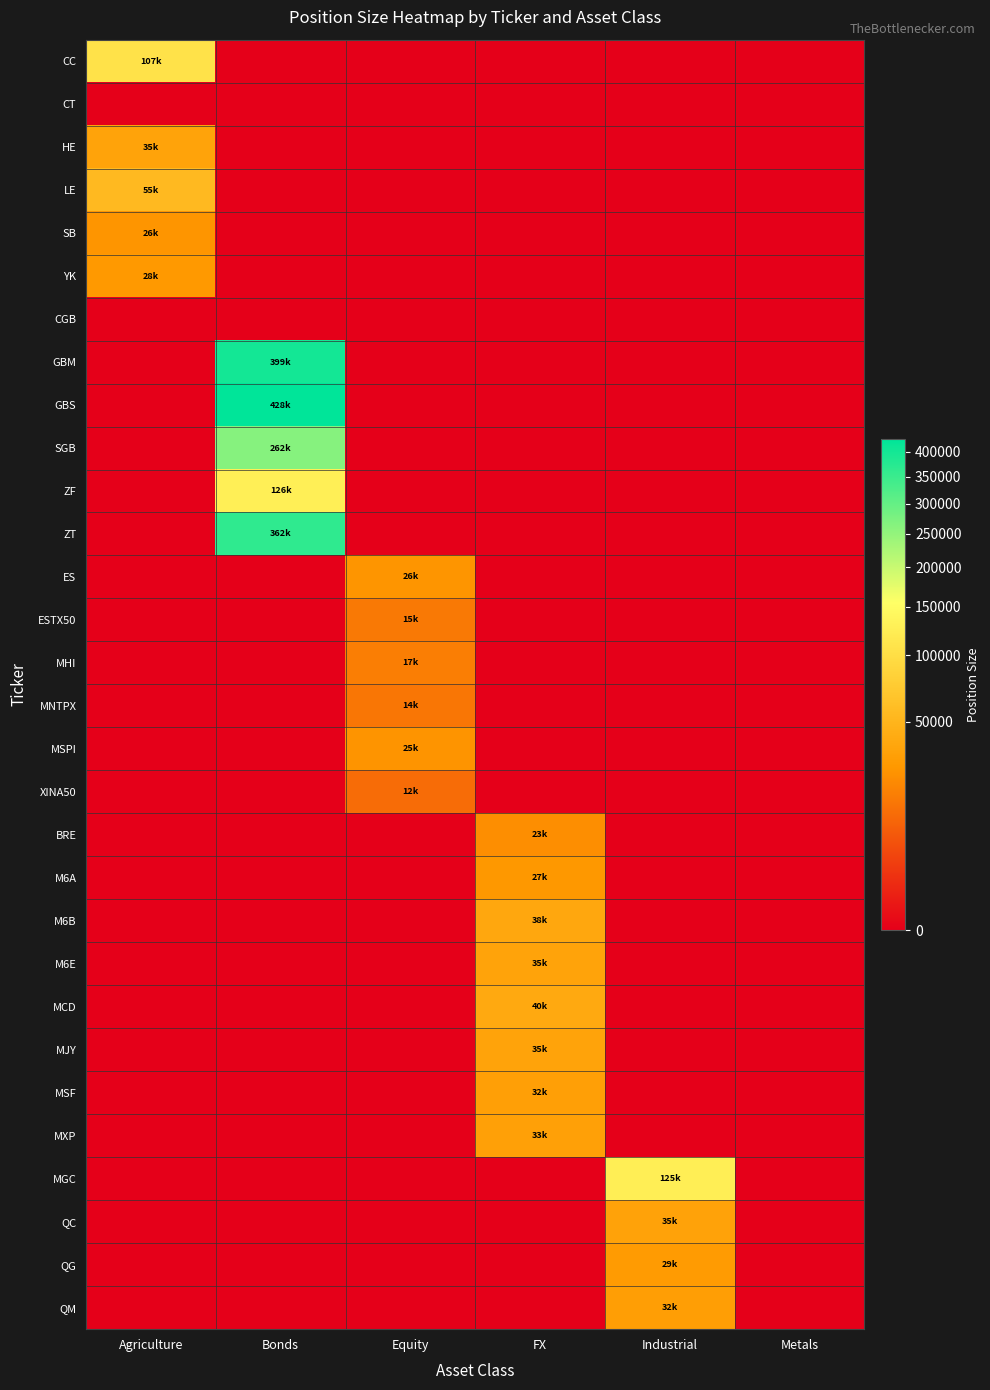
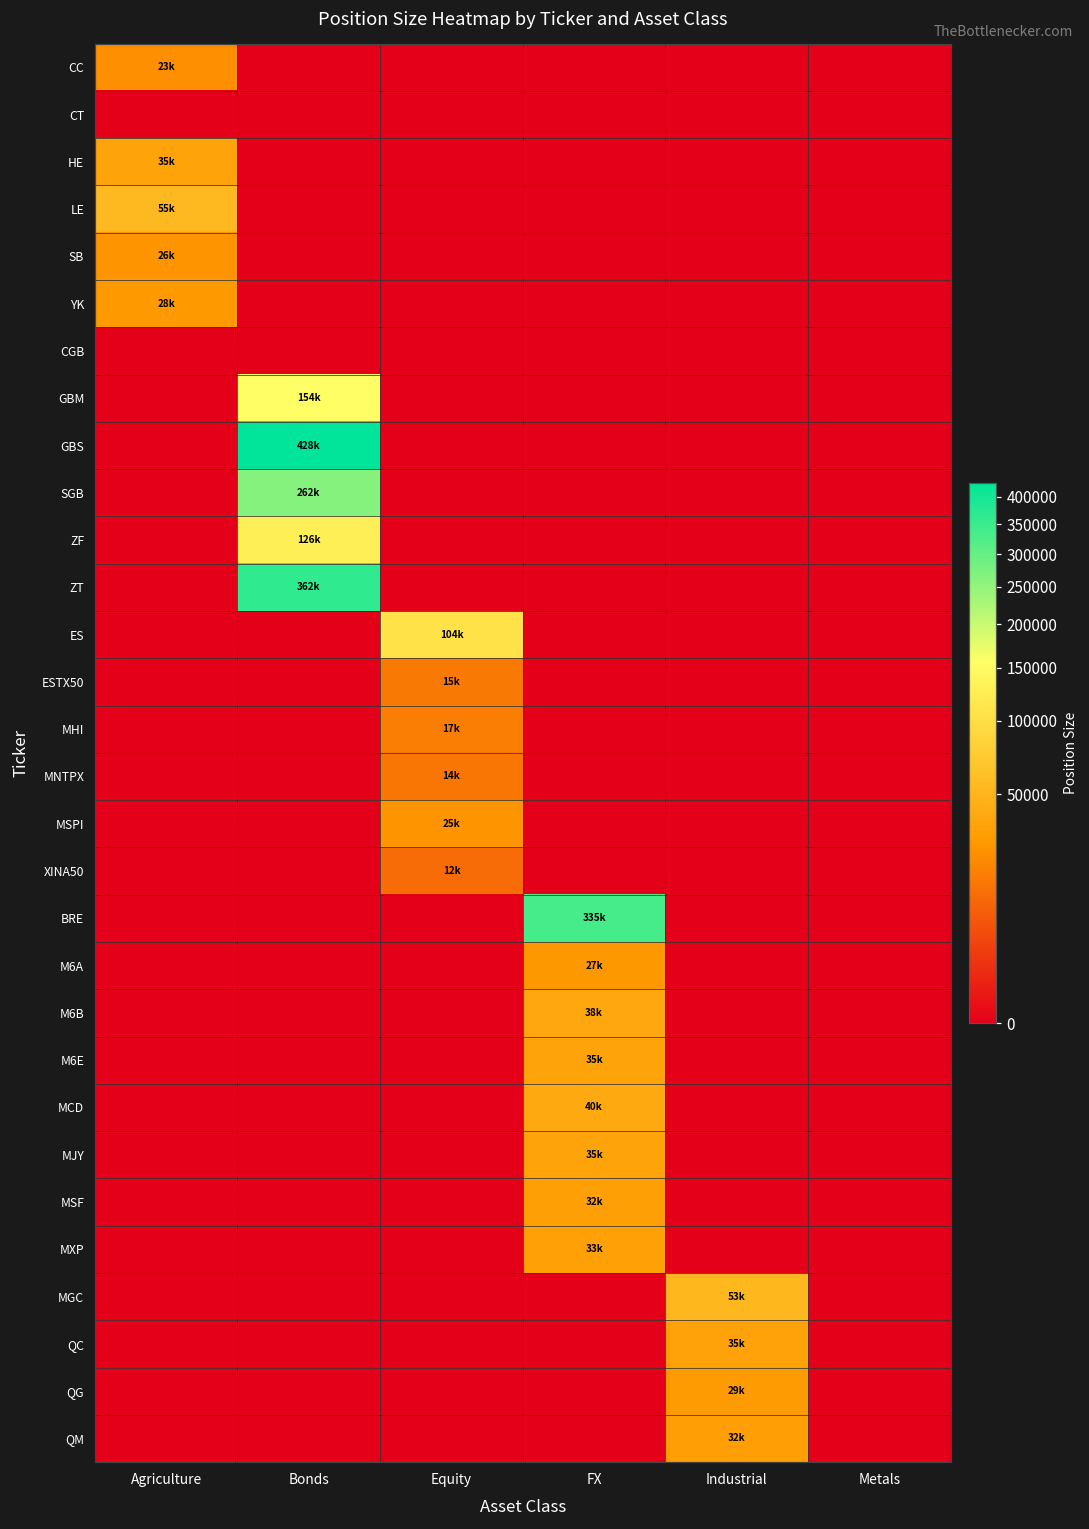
  {
    "CC": {
-     "Agriculture": "107k"
+     "Agriculture": "23k"
    },
    "HE": {
      "Agriculture": "35k"
    },
    "LE": {
      "Agriculture": "55k"
    },
    "SB": {
      "Agriculture": "26k"
    },
    "YK": {
      "Agriculture": "28k"
    },
    "GBM": {
-     "Bonds": "399k"
+     "Bonds": "154k"
    },
    "GBS": {
      "Bonds": "428k"
    },
    "SGB": {
      "Bonds": "262k"
    },
    "ZF": {
      "Bonds": "126k"
    },
    "ZT": {
      "Bonds": "362k"
    },
    "ES": {
-     "Equity": "26k"
+     "Equity": "104k"
    },
    "ESTX50": {
      "Equity": "15k"
    },
    "MHI": {
      "Equity": "17k"
    },
    "MNTPX": {
      "Equity": "14k"
    },
    "MSPI": {
      "Equity": "25k"
    },
    "XINA50": {
      "Equity": "12k"
    },
    "BRE": {
-     "FX": "23k"
+     "FX": "335k"
    },
    "M6A": {
      "FX": "27k"
    },
    "M6B": {
      "FX": "38k"
    },
    "M6E": {
      "FX": "35k"
    },
    "MCD": {
      "FX": "40k"
    },
    "MJY": {
      "FX": "35k"
    },
    "MSF": {
      "FX": "32k"
    },
    "MXP": {
      "FX": "33k"
    },
    "MGC": {
-     "Industrial": "125k"
+     "Industrial": "53k"
    },
    "QC": {
      "Industrial": "35k"
    },
    "QG": {
      "Industrial": "29k"
    },
    "QM": {
      "Industrial": "32k"
    }
  }
